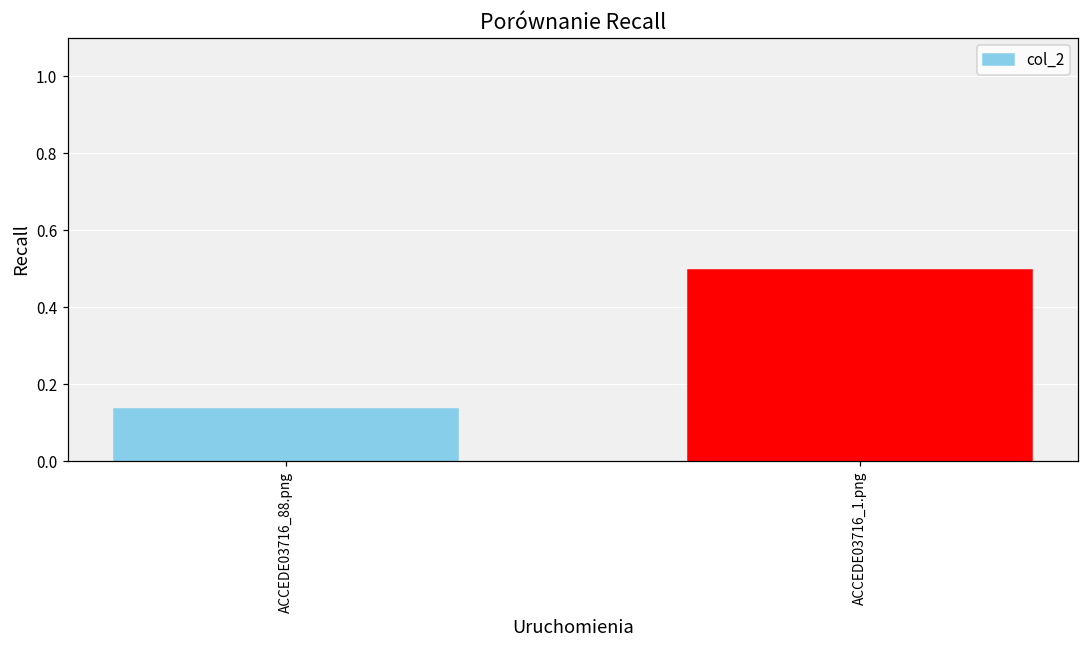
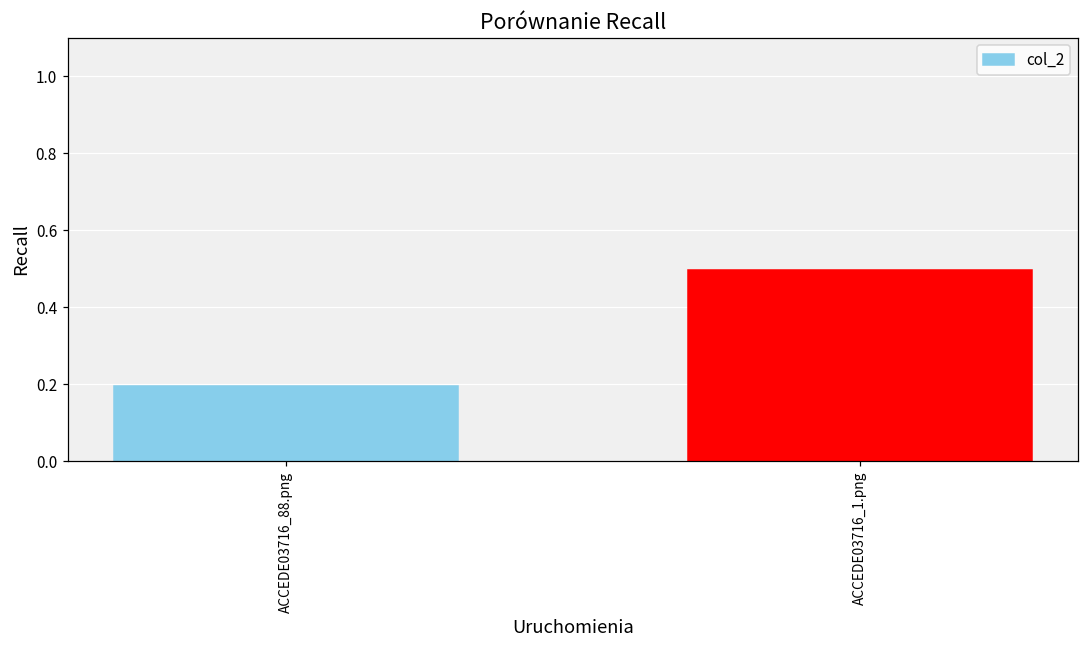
  {
-   "ACCEDE03716_88.png": 0.13,
+   "ACCEDE03716_88.png": 0.20,
    "ACCEDE03716_1.png": 0.50
  }
